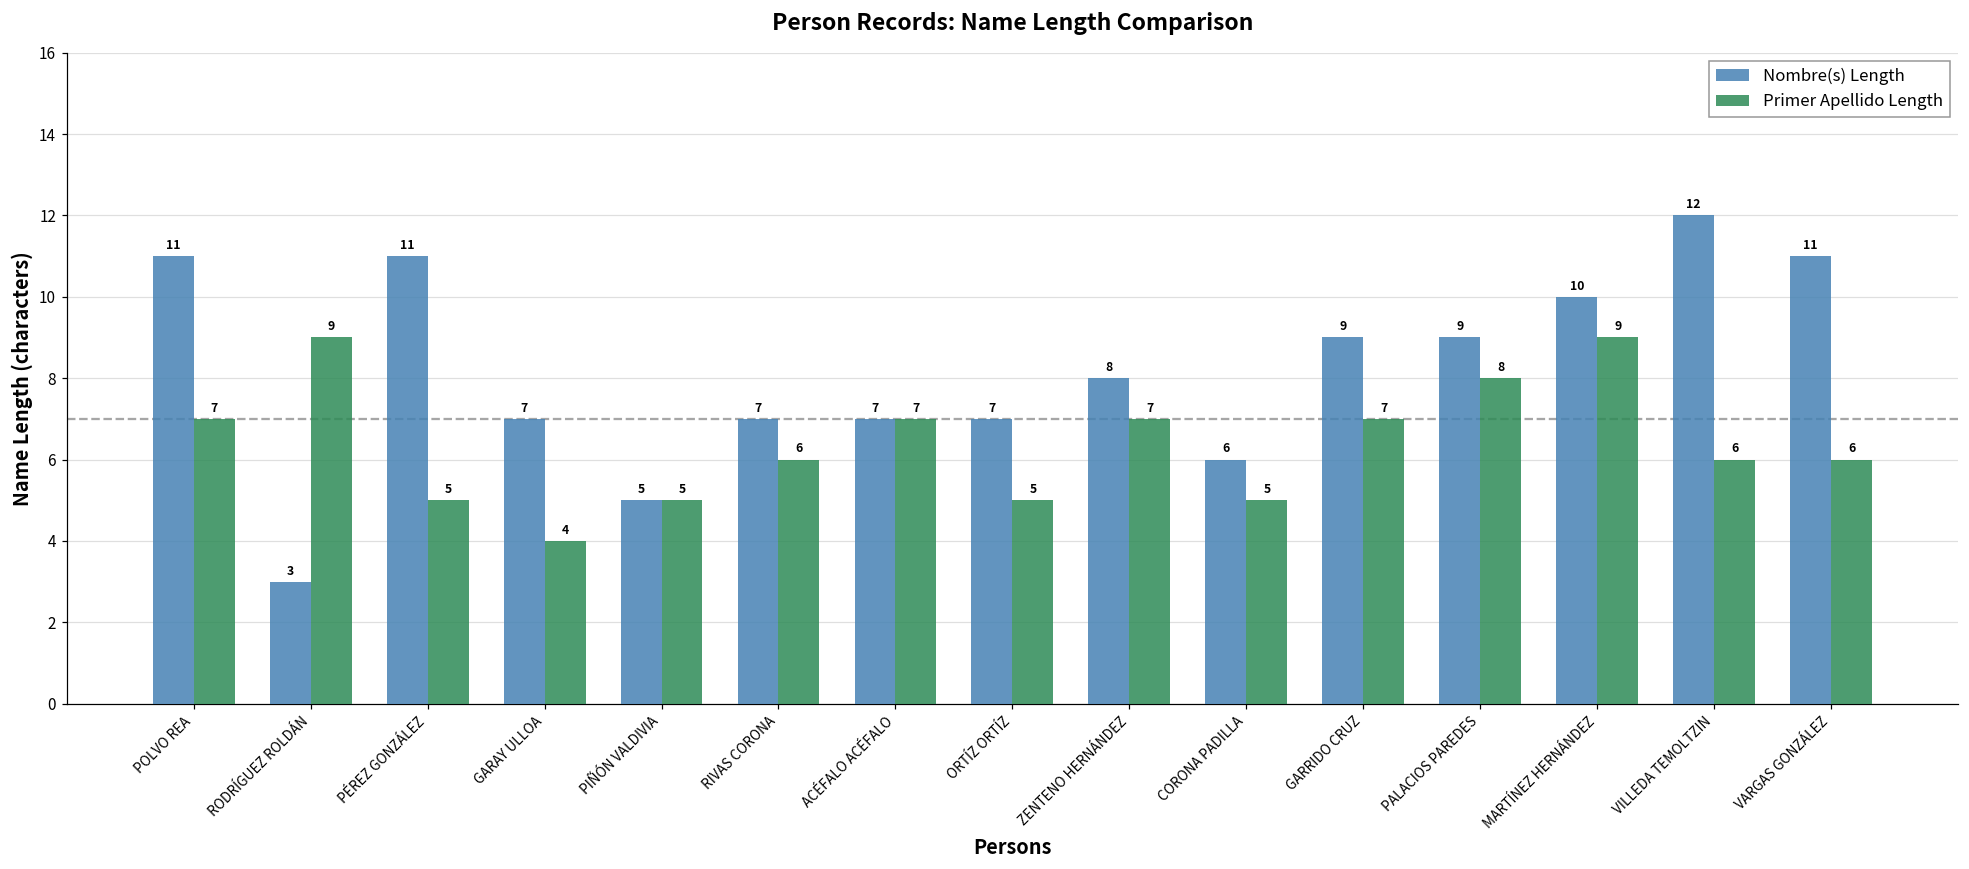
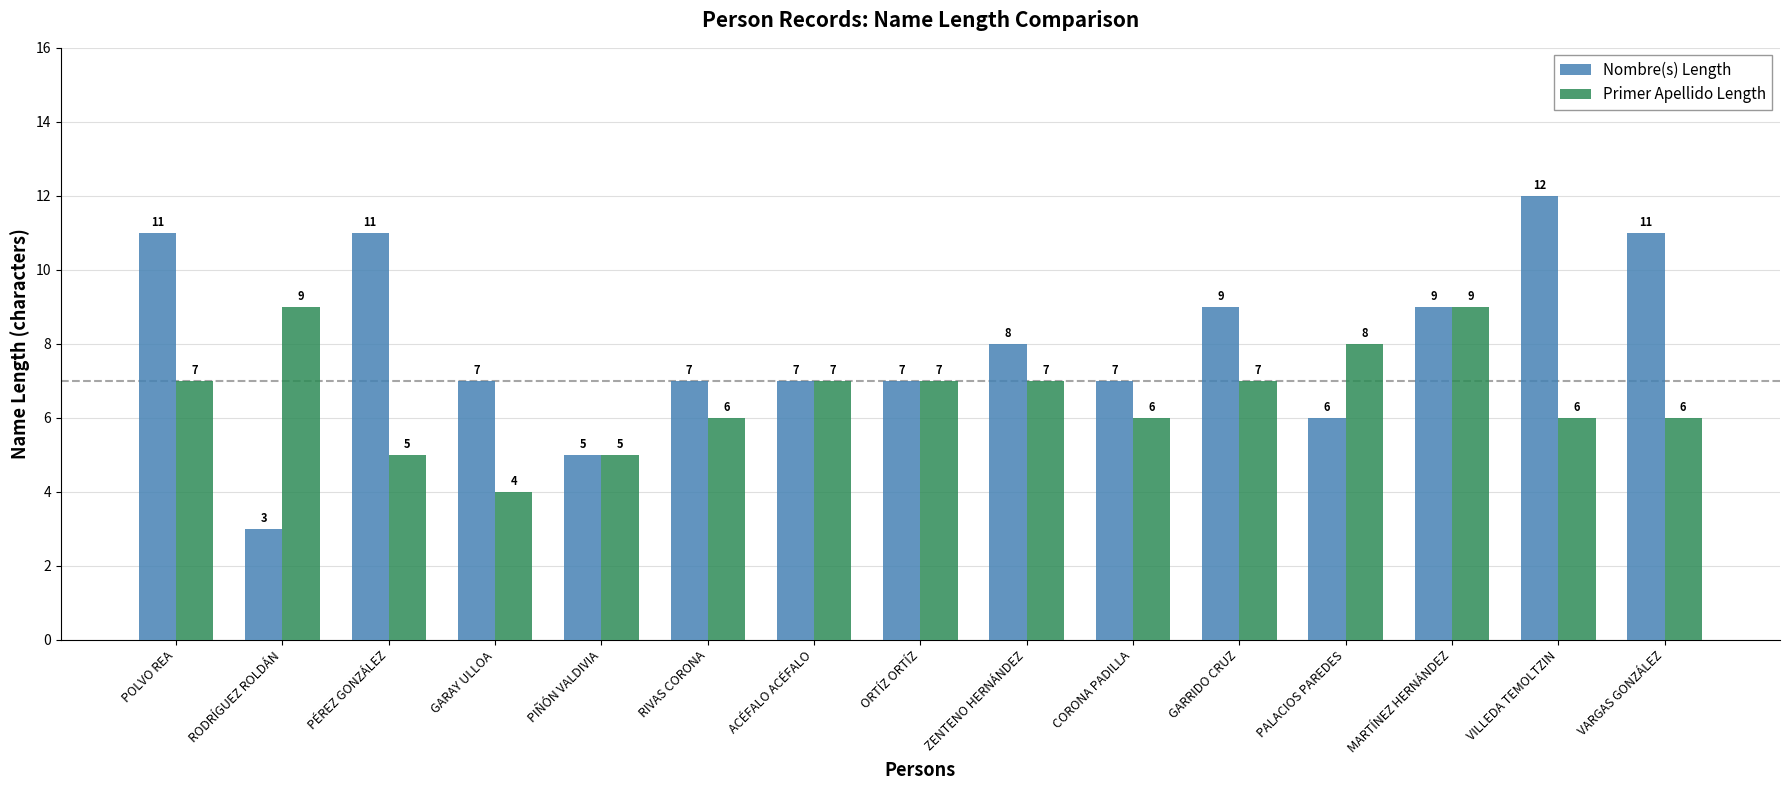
  {
    "Nombre(s) Length": {
      "POLVO REA": 11,
      "RODRÍGUEZ ROLDÁN": 3,
      "PÉREZ GONZÁLEZ": 11,
      "GARAY ULLOA": 7,
      "PIÑÓN VALDIVIA": 5,
      "RIVAS CORONA": 7,
      "ACÉFALO ACÉFALO": 7,
      "ORTÍZ ORTÍZ": 7,
      "ZENTENO HERNÁNDEZ": 8,
-     "CORONA PADILLA": 6,
+     "CORONA PADILLA": 7,
      "GARRIDO CRUZ": 9,
-     "PALACIOS PAREDES": 9,
-     "MARTÍNEZ HERNÁNDEZ": 10,
+     "PALACIOS PAREDES": 6,
+     "MARTÍNEZ HERNÁNDEZ": 9,
      "VILLEDA TEMOLTZIN": 12,
      "VARGAS GONZÁLEZ": 11
    },
    "Primer Apellido Length": {
      "POLVO REA": 7,
      "RODRÍGUEZ ROLDÁN": 9,
      "PÉREZ GONZÁLEZ": 5,
      "GARAY ULLOA": 4,
      "PIÑÓN VALDIVIA": 5,
      "RIVAS CORONA": 6,
      "ACÉFALO ACÉFALO": 7,
-     "ORTÍZ ORTÍZ": 5,
+     "ORTÍZ ORTÍZ": 7,
      "ZENTENO HERNÁNDEZ": 7,
-     "CORONA PADILLA": 5,
+     "CORONA PADILLA": 6,
      "GARRIDO CRUZ": 7,
      "PALACIOS PAREDES": 8,
      "MARTÍNEZ HERNÁNDEZ": 9,
      "VILLEDA TEMOLTZIN": 6,
      "VARGAS GONZÁLEZ": 6
    }
  }
